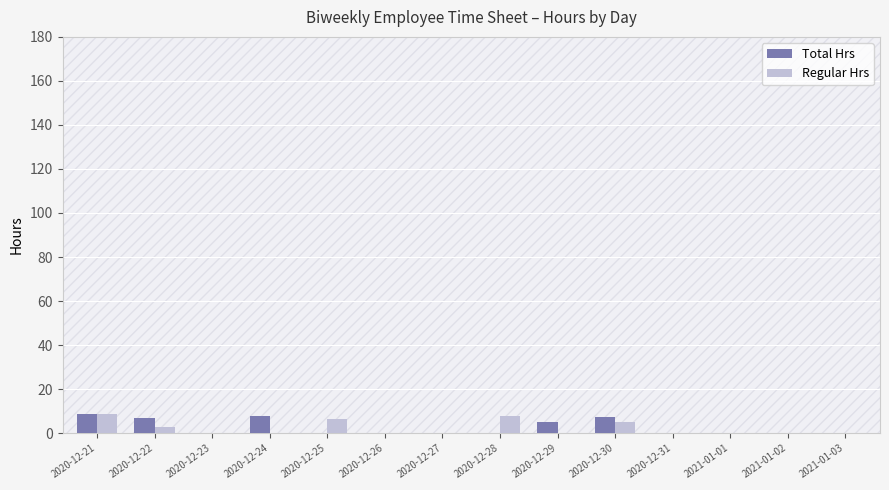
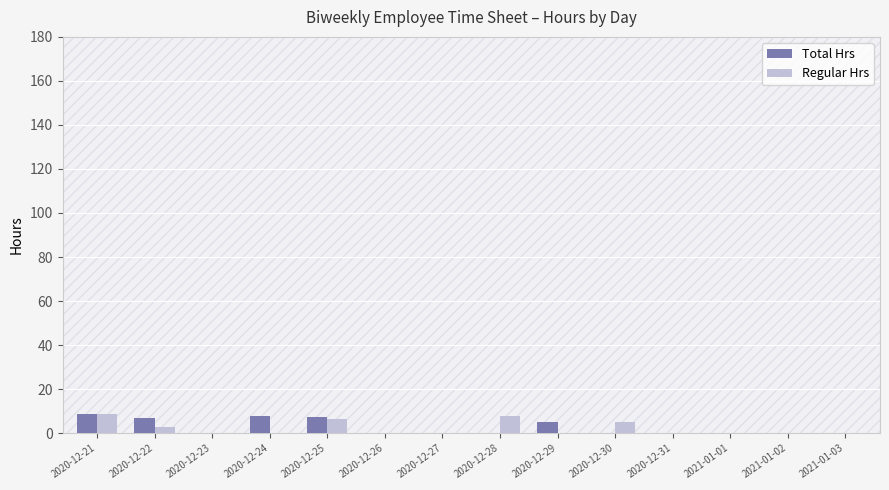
  {
    "Total Hrs": {
      "2020-12-21": 9,
      "2020-12-22": 7,
      "2020-12-23": 0,
      "2020-12-24": 8,
-     "2020-12-25": 0,
+     "2020-12-25": 7,
      "2020-12-26": 0,
      "2020-12-27": 0,
      "2020-12-28": 0,
      "2020-12-29": 5,
-     "2020-12-30": 8,
+     "2020-12-30": 0,
      "2020-12-31": 0,
      "2021-01-01": 0,
      "2021-01-02": 0,
      "2021-01-03": 0
    },
    "Regular Hrs": {
      "2020-12-21": 9,
      "2020-12-22": 3,
      "2020-12-23": 0,
      "2020-12-24": 0,
      "2020-12-25": 6,
      "2020-12-26": 0,
      "2020-12-27": 0,
      "2020-12-28": 8,
      "2020-12-29": 0,
      "2020-12-30": 5,
      "2020-12-31": 0,
      "2021-01-01": 0,
      "2021-01-02": 0,
      "2021-01-03": 0
    }
  }
